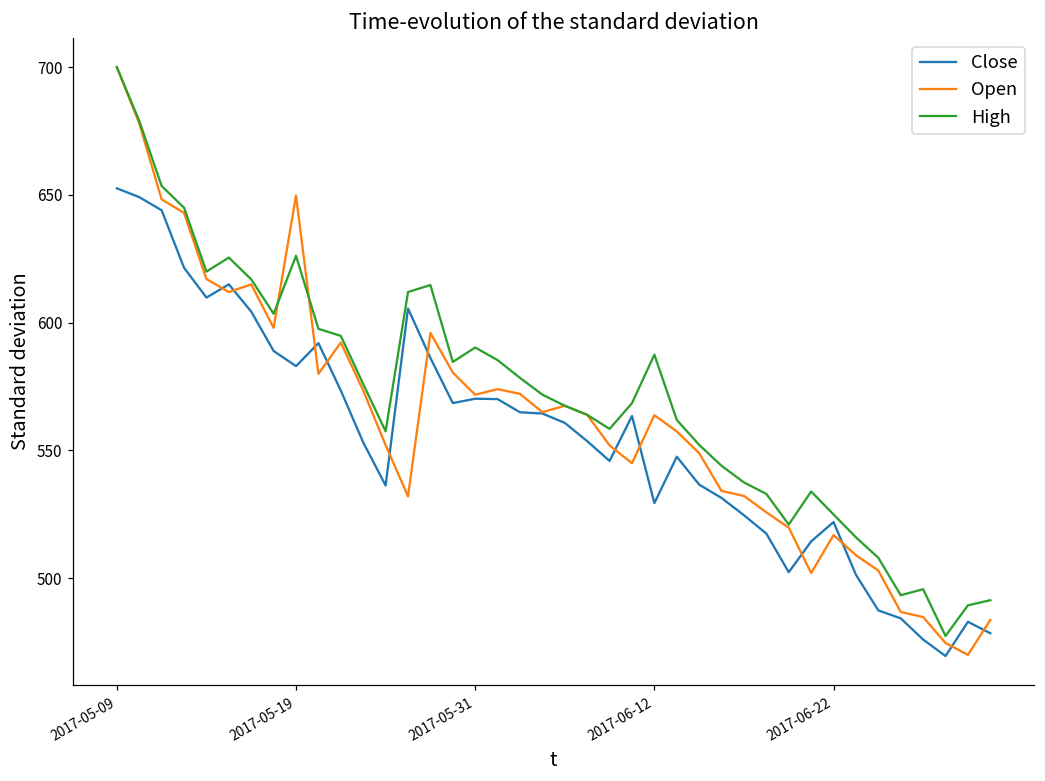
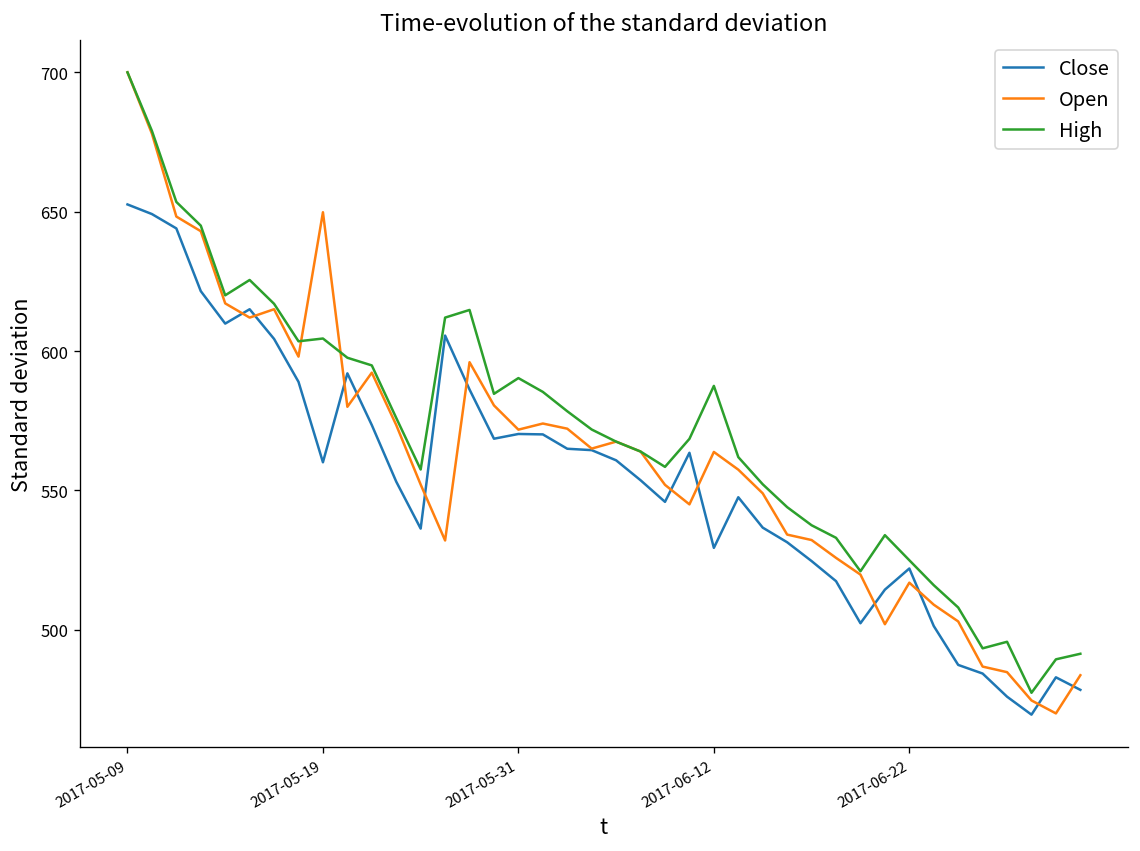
  {
    "Close": {
      "2017-05-09": 653,
-     "2017-05-19": 583,
+     "2017-05-19": 560,
      "2017-05-31": 570,
      "2017-06-12": 529,
      "2017-06-22": 522
    },
    "Open": {
      "2017-05-19": 650,
      "2017-05-31": 572,
      "2017-06-12": 564,
      "2017-06-22": 517
    },
    "High": {
-     "2017-05-19": 626,
+     "2017-05-19": 605,
      "2017-05-31": 590,
      "2017-06-12": 588,
      "2017-06-22": 525
    }
  }
